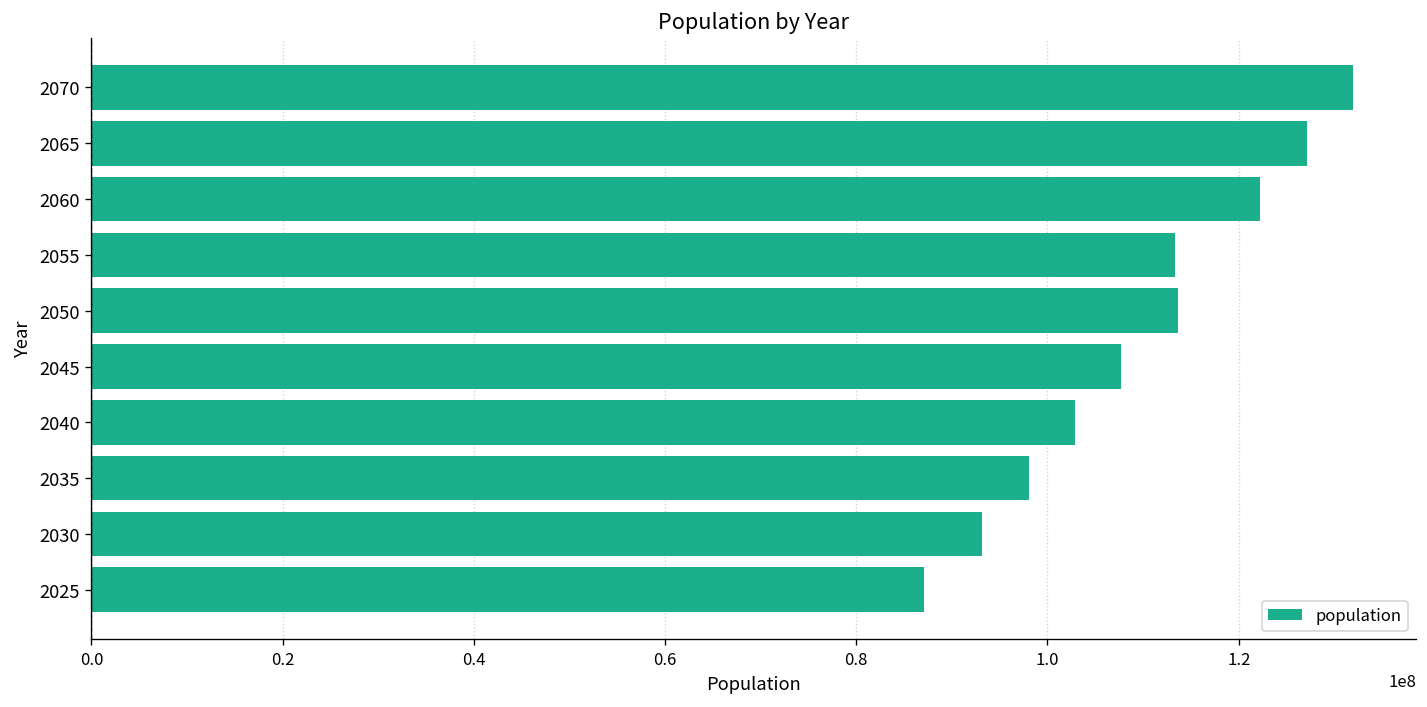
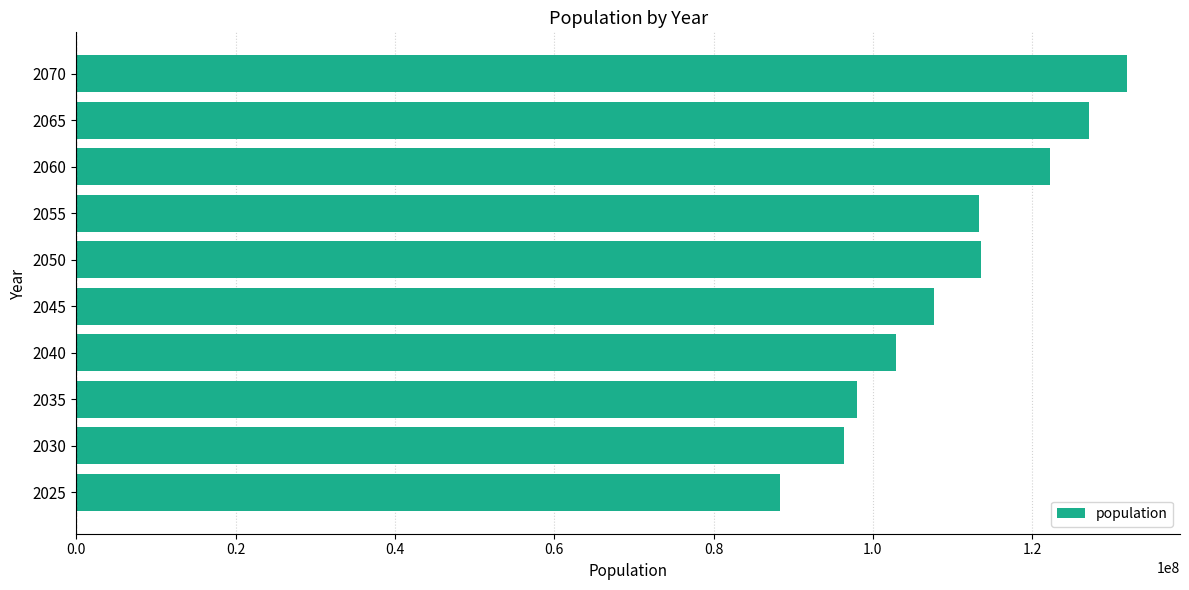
  {
    "2070": 132000000,
    "2065": 127000000,
    "2060": 122000000,
    "2055": 113000000,
    "2050": 114000000,
    "2045": 108000000,
    "2040": 103000000,
    "2035": 98000000,
-   "2030": 93000000,
-   "2025": 87000000
+   "2030": 96000000,
+   "2025": 88000000
  }
